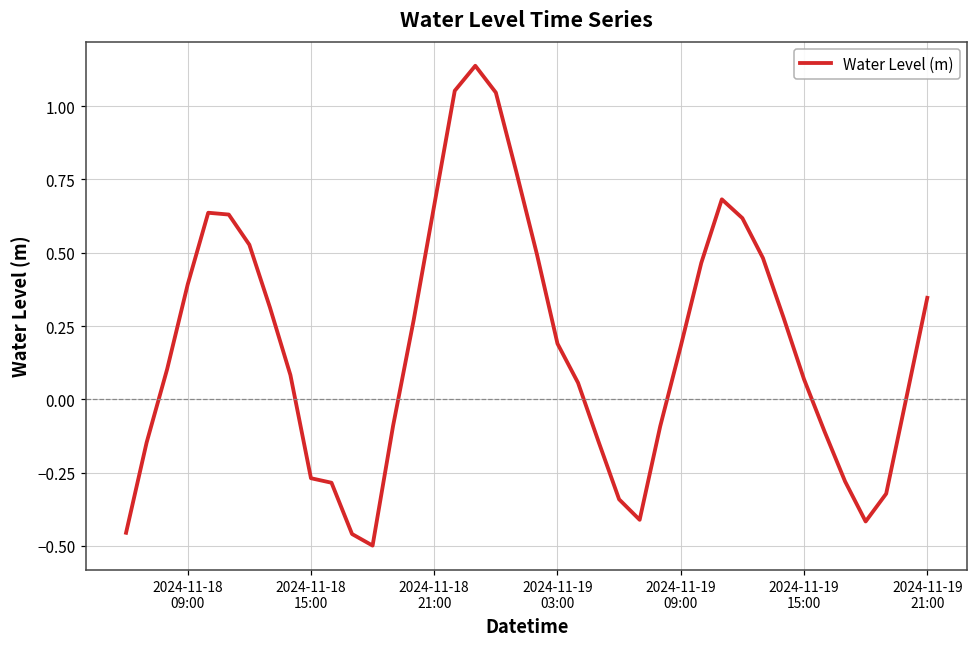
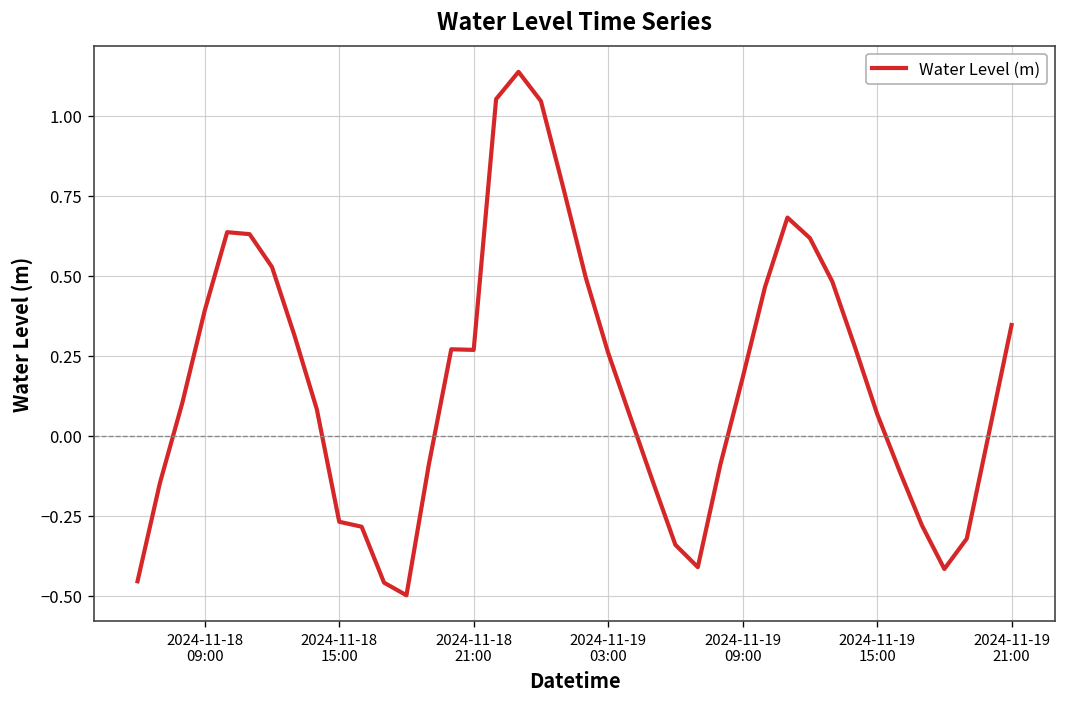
  {
    "2024-11-18 09:00": 0.39,
    "2024-11-18 15:00": -0.27,
-   "2024-11-18 21:00": 0.66,
-   "2024-11-19 03:00": 0.19,
+   "2024-11-18 21:00": 0.27,
+   "2024-11-19 03:00": 0.26,
    "2024-11-19 09:00": 0.18,
    "2024-11-19 15:00": 0.07,
    "2024-11-19 21:00": 0.35
  }
